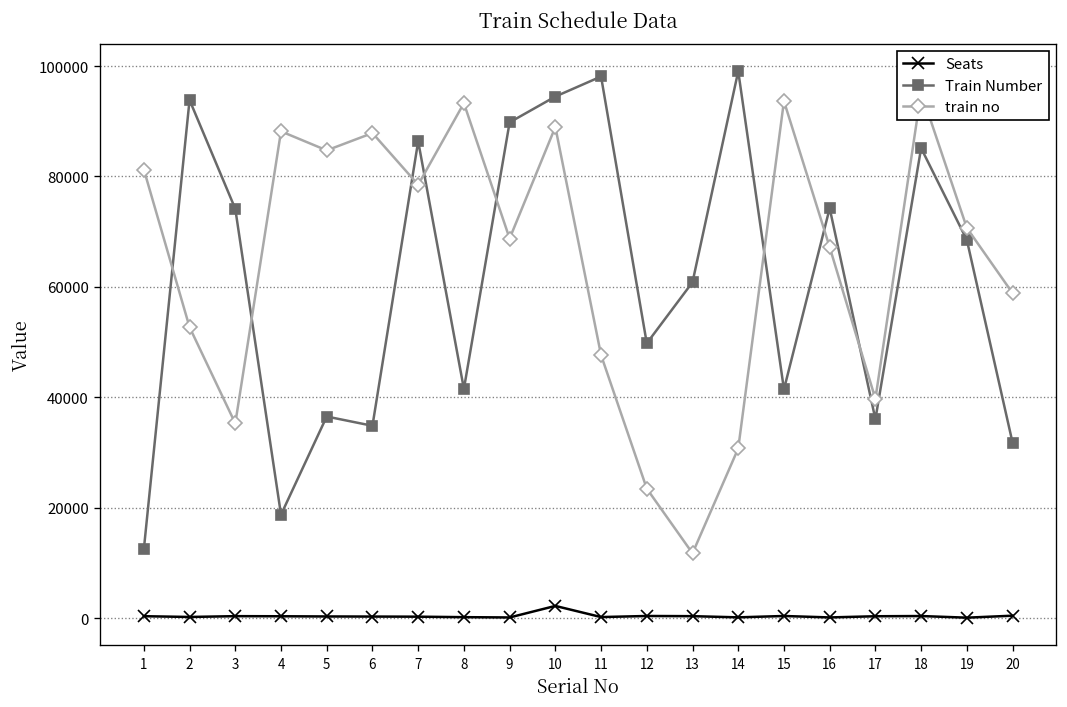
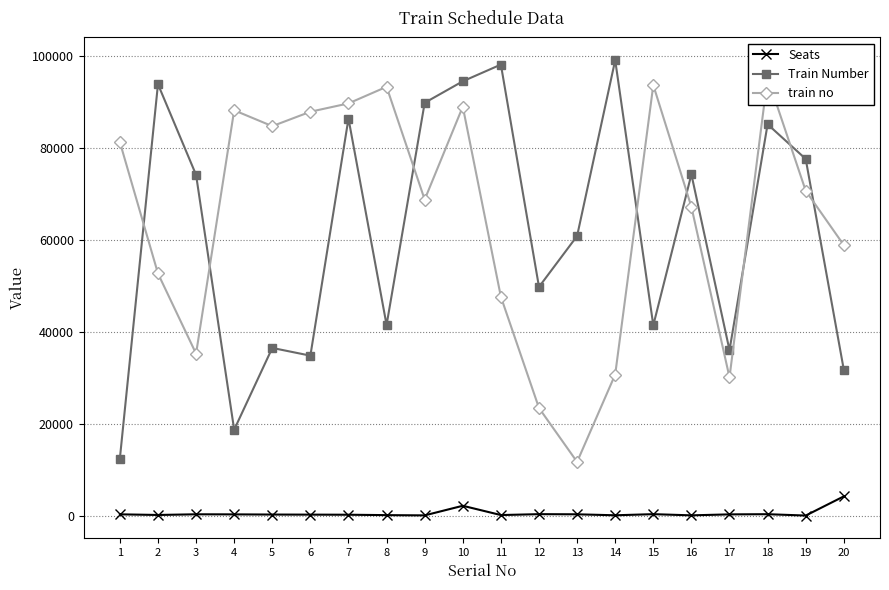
  {
    "Seats": {
      "1": 0,
      "2": 0,
      "3": 0,
      "4": 0,
      "5": 0,
      "6": 0,
      "7": 0,
      "8": 0,
      "9": 0,
      "10": 2000,
      "11": 0,
      "12": 0,
      "13": 0,
      "14": 0,
      "15": 0,
      "16": 0,
      "17": 0,
      "18": 0,
      "19": 0,
-     "20": 0
+     "20": 4000
    },
    "Train Number": {
      "1": 13000,
      "2": 94000,
      "3": 74000,
      "4": 19000,
      "5": 37000,
      "6": 35000,
      "7": 86000,
      "8": 42000,
      "9": 90000,
      "10": 94000,
      "11": 98000,
      "12": 50000,
      "13": 61000,
      "14": 99000,
      "15": 41000,
      "16": 74000,
      "17": 36000,
      "18": 85000,
-     "19": 69000,
+     "19": 78000,
      "20": 32000
    },
    "train no": {
      "1": 81000,
      "2": 53000,
      "3": 35000,
      "4": 88000,
      "5": 85000,
      "6": 88000,
-     "7": 79000,
+     "7": 90000,
      "8": 93000,
      "9": 69000,
      "10": 89000,
      "11": 48000,
      "12": 23000,
      "13": 12000,
      "14": 31000,
      "15": 94000,
      "16": 67000,
-     "17": 40000,
+     "17": 30000,
      "19": 71000,
      "20": 59000
    }
  }
